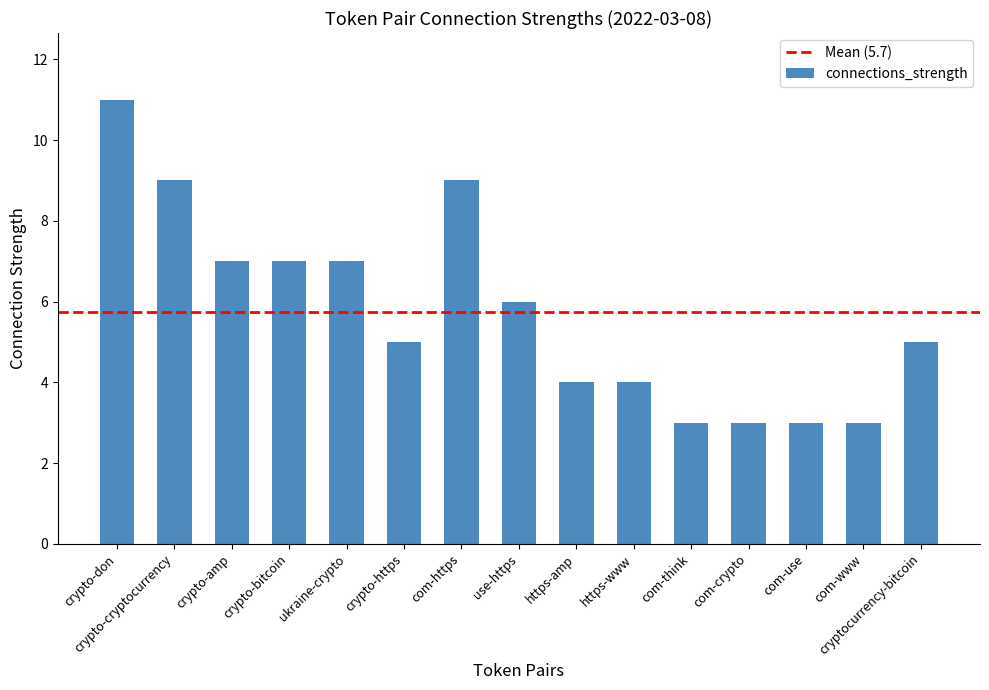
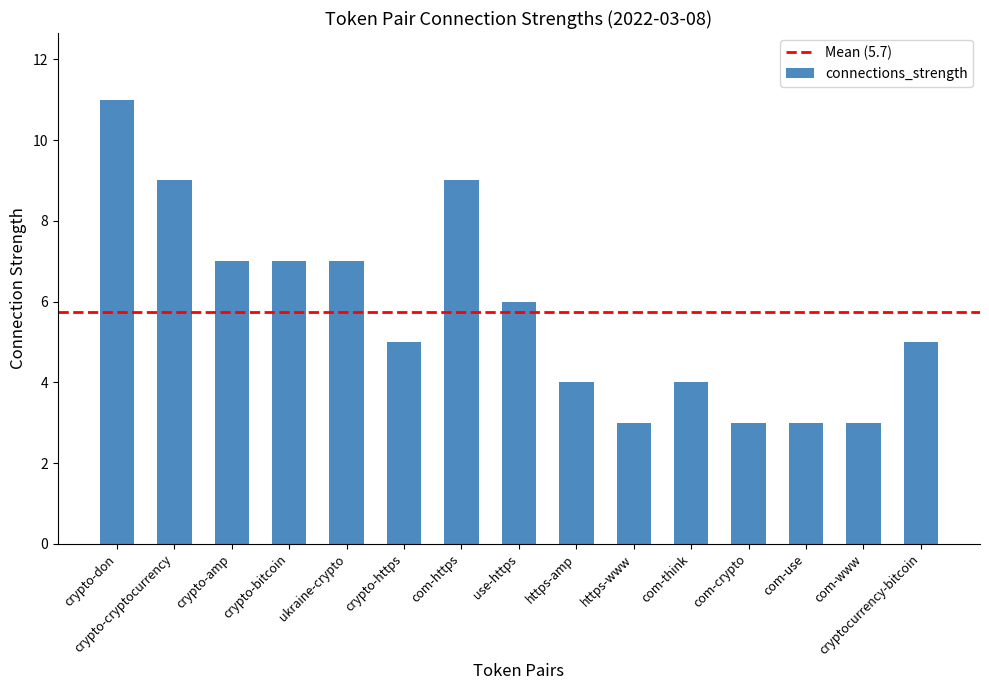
  {
    "crypto-don": 11,
    "crypto-cryptocurrency": 9,
    "crypto-amp": 7,
    "crypto-bitcoin": 7,
    "ukraine-crypto": 7,
    "crypto-https": 5,
    "com-https": 9,
    "use-https": 6,
    "https-amp": 4,
-   "https-www": 4,
-   "com-think": 3,
+   "https-www": 3,
+   "com-think": 4,
    "com-crypto": 3,
    "com-use": 3,
    "com-www": 3,
    "cryptocurrency-bitcoin": 5
  }
